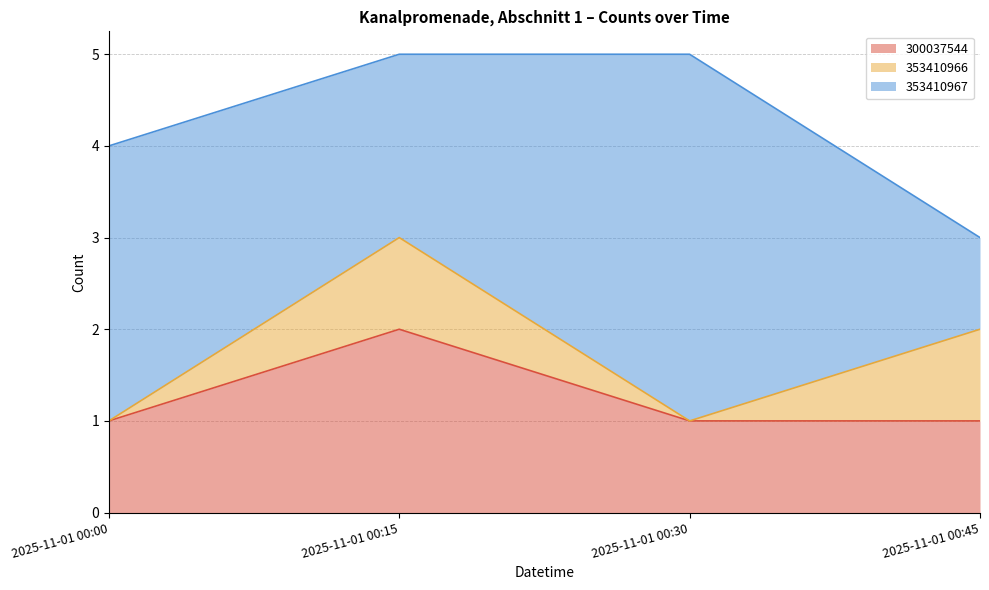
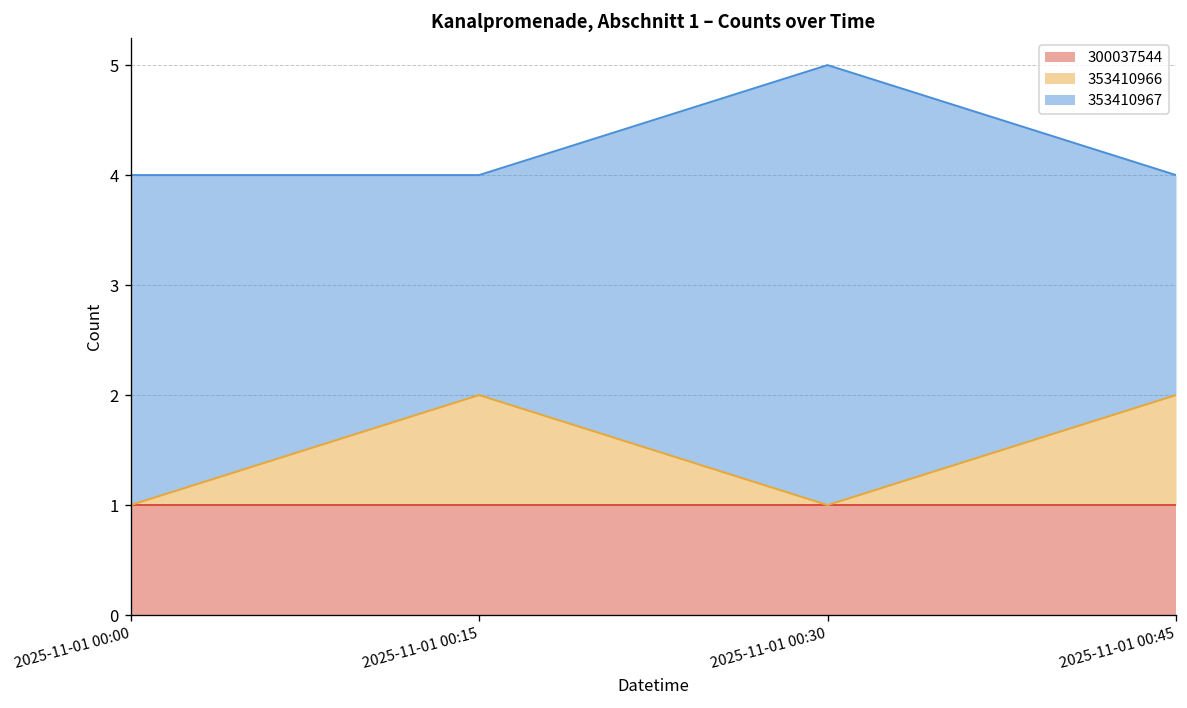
  {
    "300037544": {
-     "2025-11-01 00:15": 2,
+     "2025-11-01 00:15": 1,
      "2025-11-01 00:45": 1
    },
    "353410966": {
      "2025-11-01 00:45": 2
    },
    "353410967": {
      "2025-11-01 00:00": 3,
      "2025-11-01 00:15": 2,
      "2025-11-01 00:30": 4,
-     "2025-11-01 00:45": 1
+     "2025-11-01 00:45": 2
    }
  }
